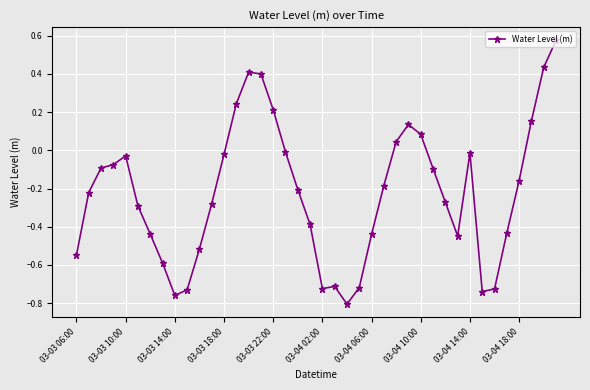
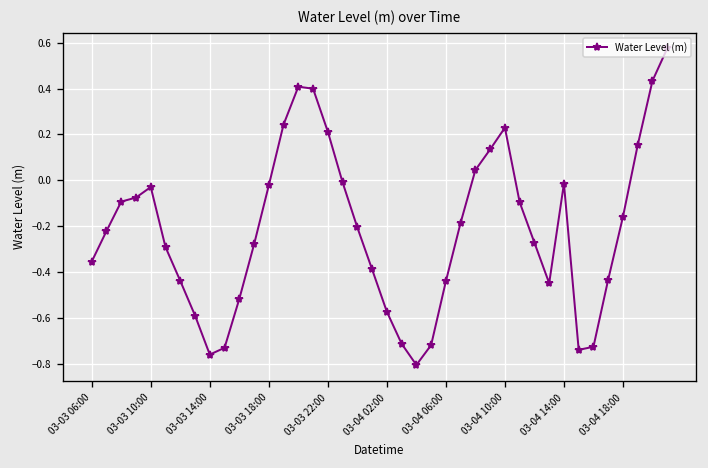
  {
-   "03-03 06:00": -0.55,
+   "03-03 06:00": -0.35,
    "03-03 10:00": -0.03,
    "03-03 14:00": -0.76,
    "03-03 18:00": -0.02,
    "03-03 22:00": 0.21,
-   "03-04 02:00": -0.72,
+   "03-04 02:00": -0.57,
    "03-04 06:00": -0.44,
-   "03-04 10:00": 0.08,
+   "03-04 10:00": 0.23,
    "03-04 14:00": -0.01,
    "03-04 18:00": -0.16
  }
